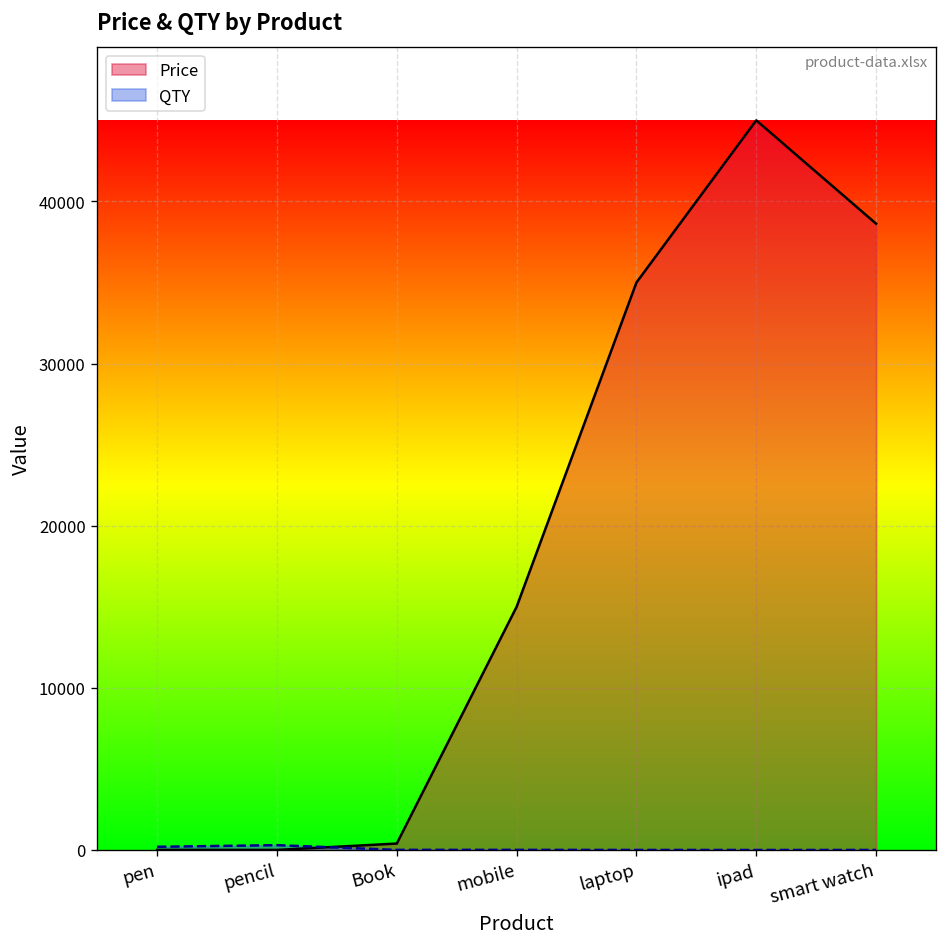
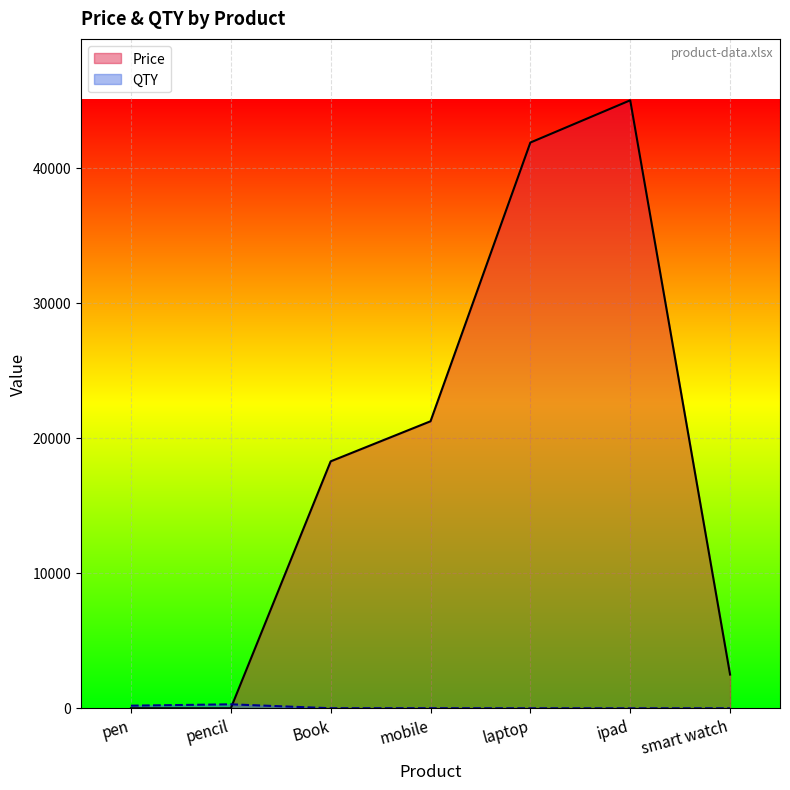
  {
    "Price": {
      "pen": 0,
      "pencil": 0,
-     "Book": 400,
-     "mobile": 15000,
-     "laptop": 35000,
+     "Book": 18300,
+     "mobile": 21200,
+     "laptop": 41900,
      "ipad": 45000,
-     "smart watch": 38600
+     "smart watch": 2500
    },
    "QTY": {
      "pen": 200,
      "pencil": 300,
      "Book": 0,
      "mobile": 0,
      "laptop": 0,
      "ipad": 0,
      "smart watch": 0
    }
  }
